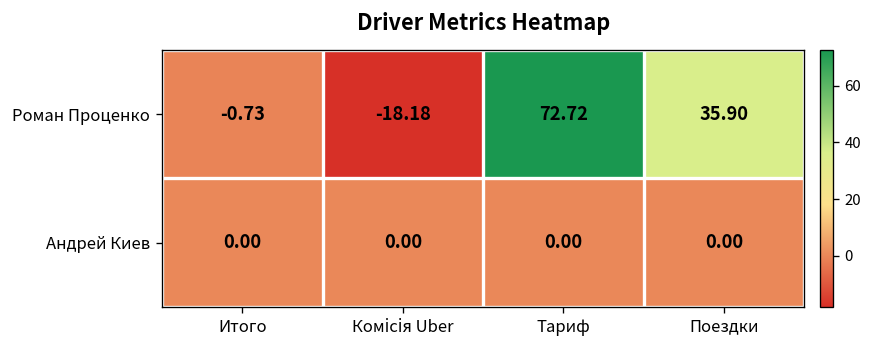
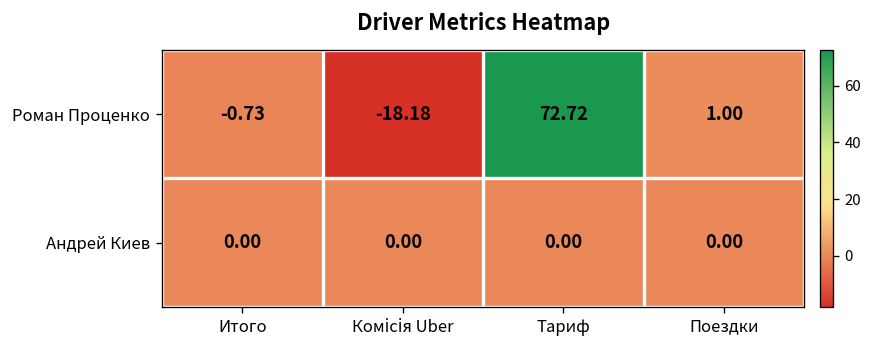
  {
    "Роман Проценко": {
      "Итого": -0.73,
      "Комісія Uber": -18.18,
      "Тариф": 72.72,
-     "Поездки": 35.90
+     "Поездки": 1.00
    },
    "Андрей Киев": {
      "Итого": 0.00,
      "Комісія Uber": 0.00,
      "Тариф": 0.00,
      "Поездки": 0.00
    }
  }
